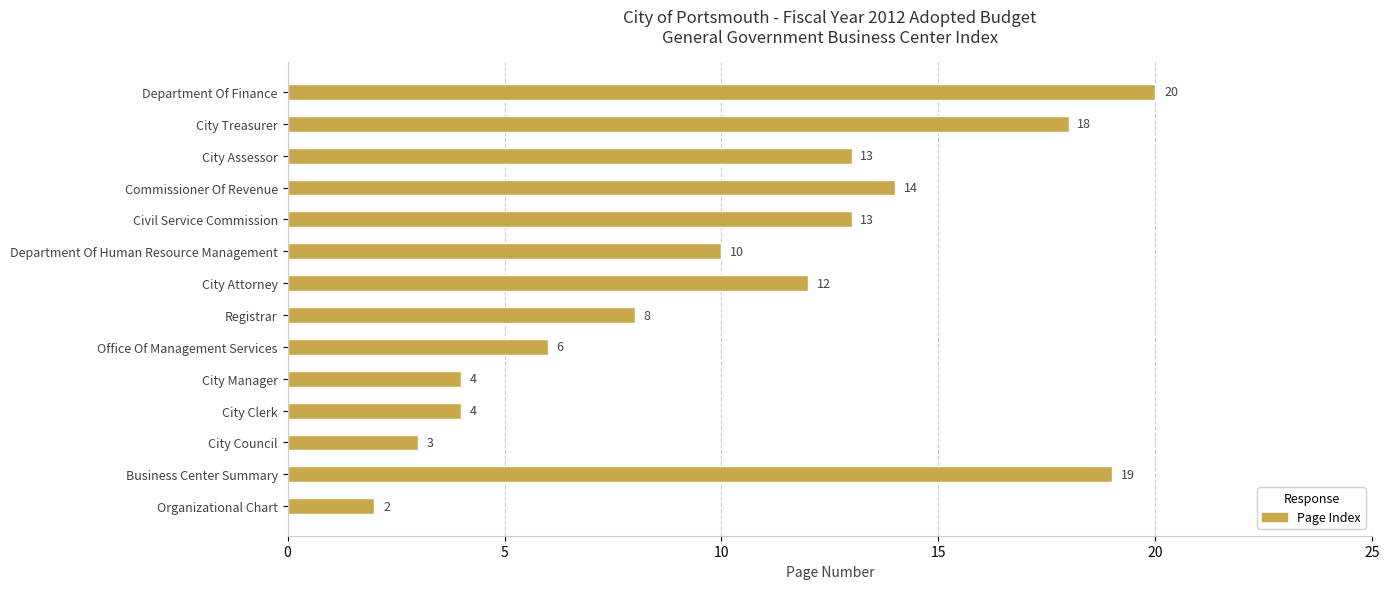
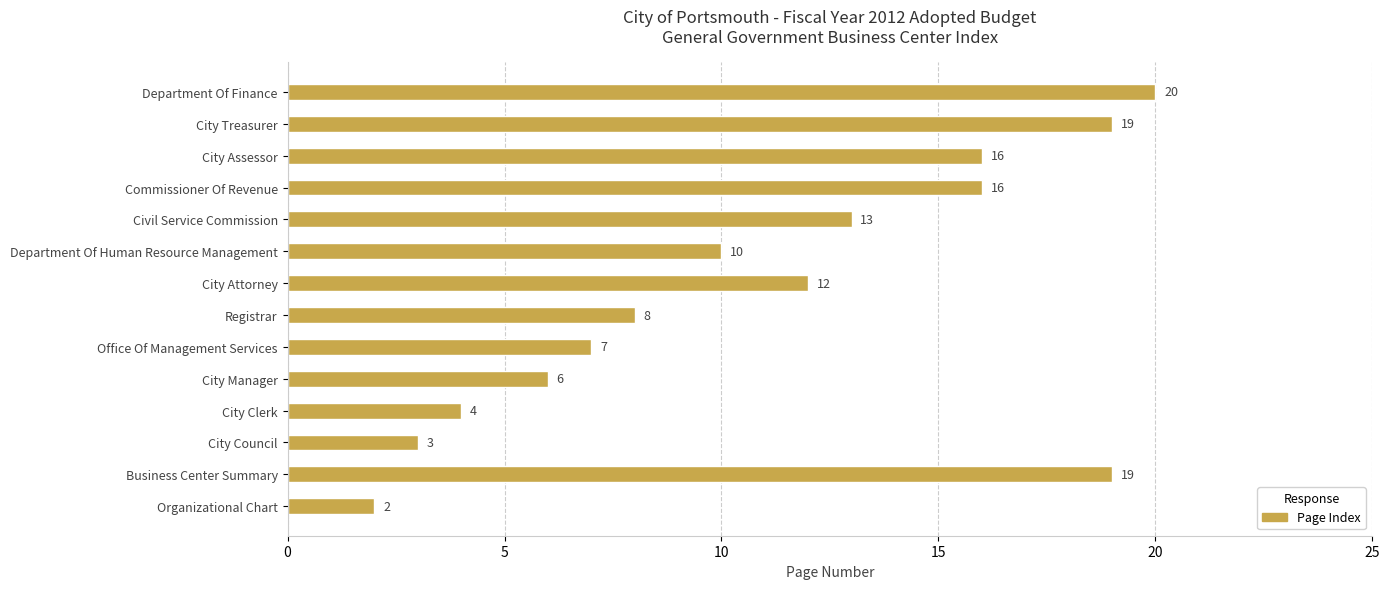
  {
    "Department Of Finance": 20,
-   "City Treasurer": 18,
-   "City Assessor": 13,
-   "Commissioner Of Revenue": 14,
+   "City Treasurer": 19,
+   "City Assessor": 16,
+   "Commissioner Of Revenue": 16,
    "Civil Service Commission": 13,
    "Department Of Human Resource Management": 10,
    "City Attorney": 12,
    "Registrar": 8,
-   "Office Of Management Services": 6,
-   "City Manager": 4,
+   "Office Of Management Services": 7,
+   "City Manager": 6,
    "City Clerk": 4,
    "City Council": 3,
    "Business Center Summary": 19,
    "Organizational Chart": 2
  }
